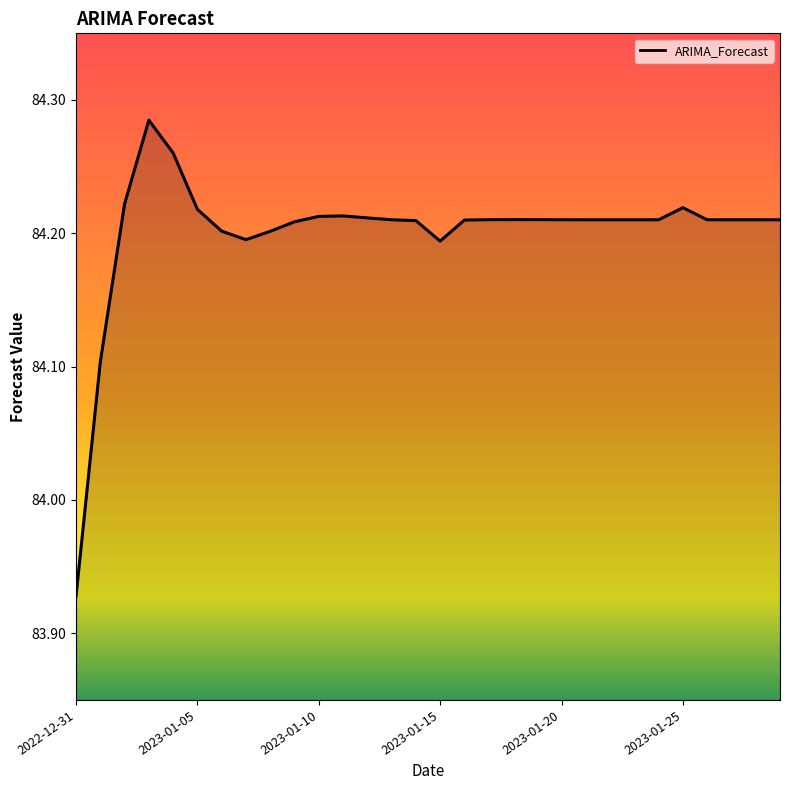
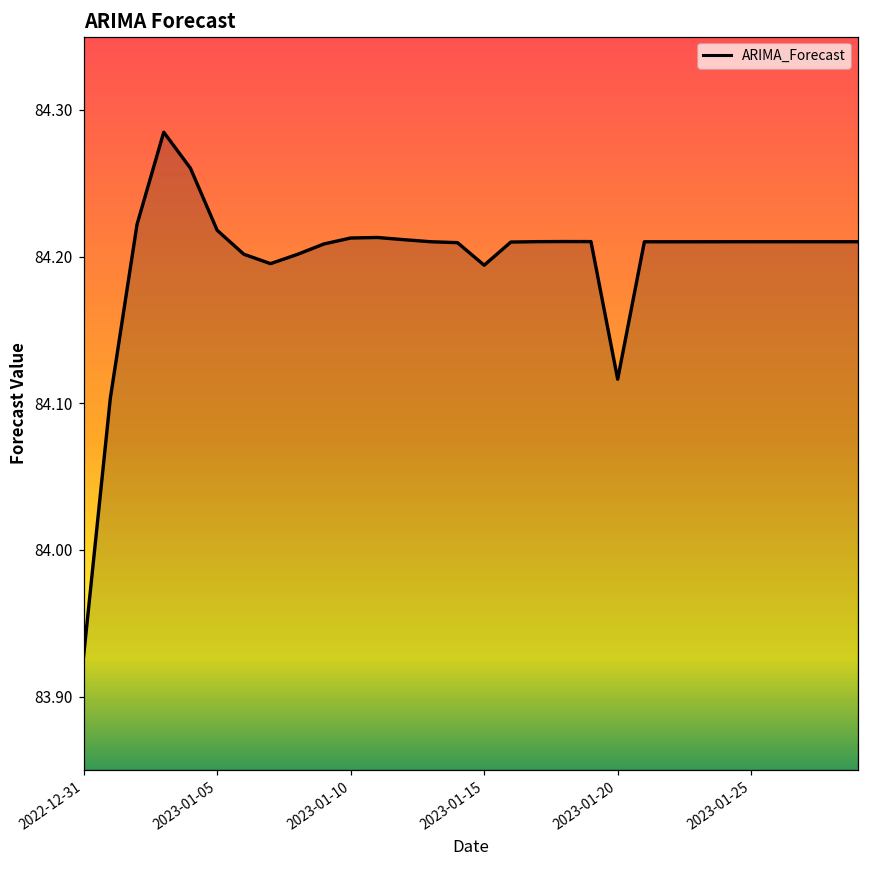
  {
    "2022-12-31": 83.928,
    "2023-01-05": 84.218,
    "2023-01-10": 84.213,
    "2023-01-15": 84.194,
-   "2023-01-20": 84.210,
-   "2023-01-25": 84.219
+   "2023-01-20": 84.116,
+   "2023-01-25": 84.210
  }
